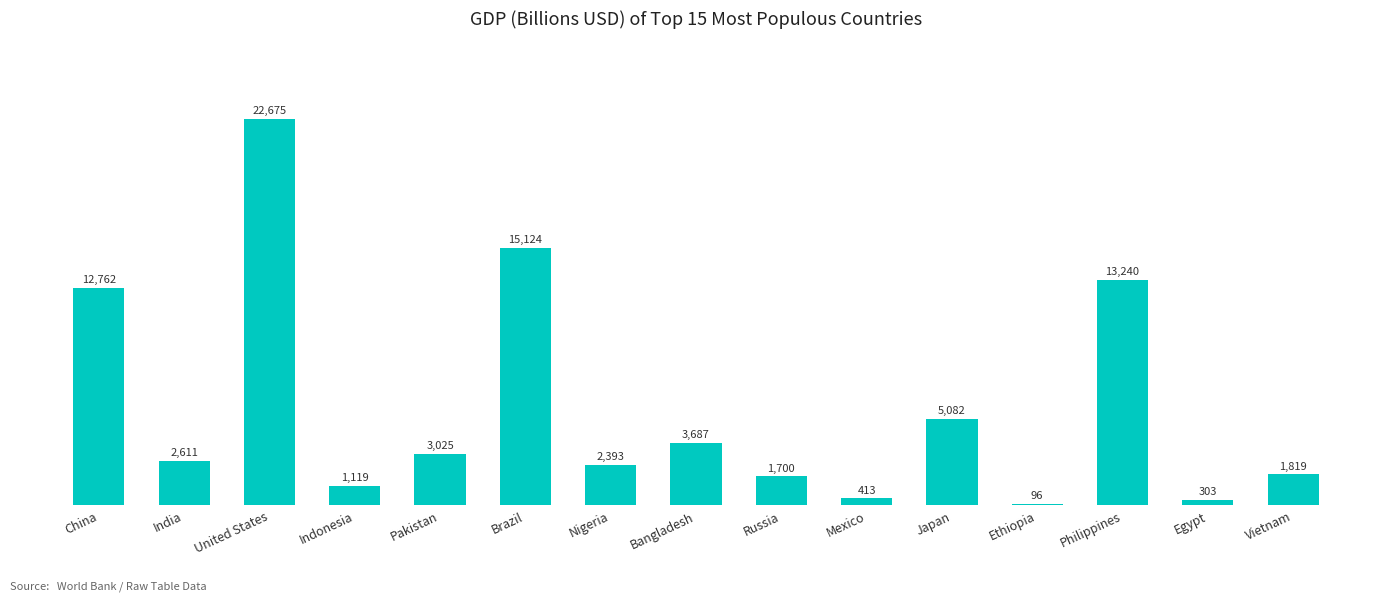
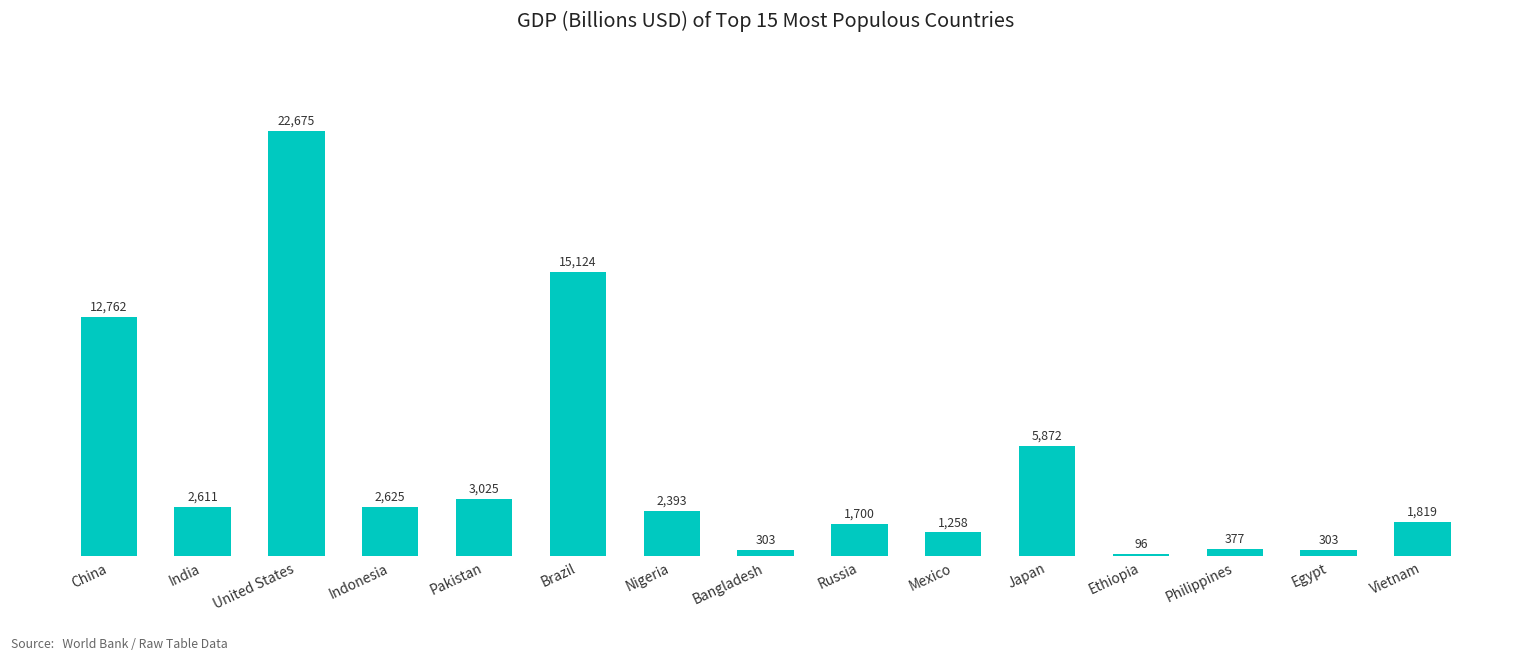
  {
    "China": "12,762",
    "India": "2,611",
    "United States": "22,675",
-   "Indonesia": "1,119",
+   "Indonesia": "2,625",
    "Pakistan": "3,025",
    "Brazil": "15,124",
    "Nigeria": "2,393",
-   "Bangladesh": "3,687",
+   "Bangladesh": "303",
    "Russia": "1,700",
-   "Mexico": "413",
-   "Japan": "5,082",
+   "Mexico": "1,258",
+   "Japan": "5,872",
    "Ethiopia": "96",
-   "Philippines": "13,240",
+   "Philippines": "377",
    "Egypt": "303",
    "Vietnam": "1,819"
  }
